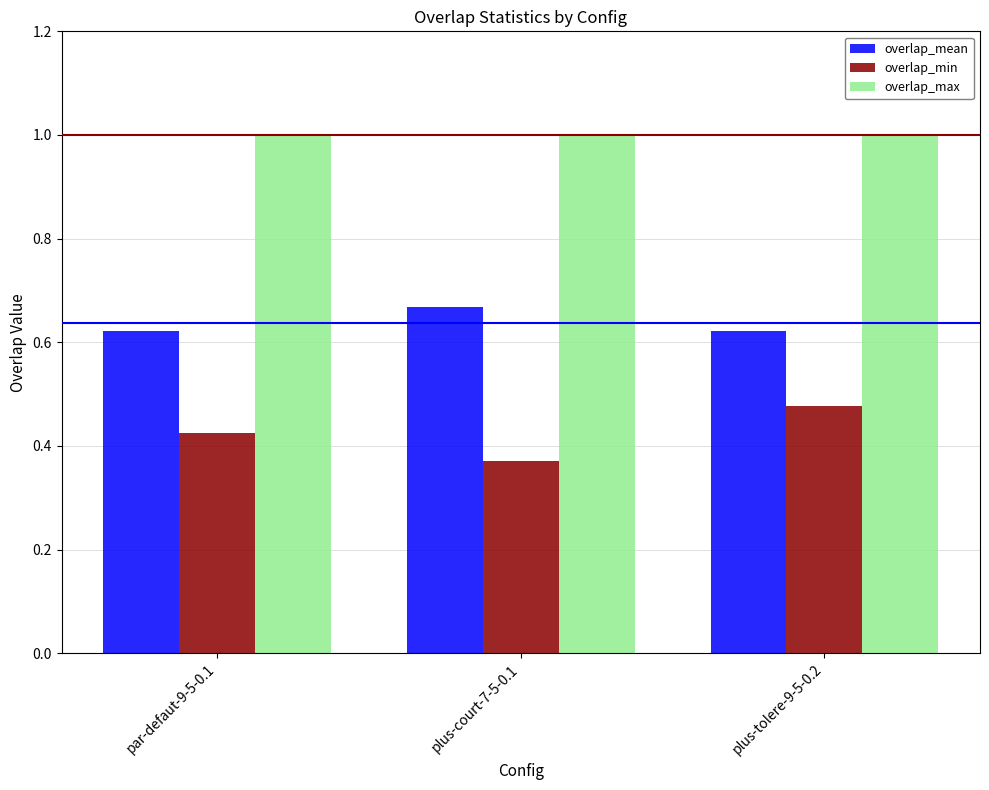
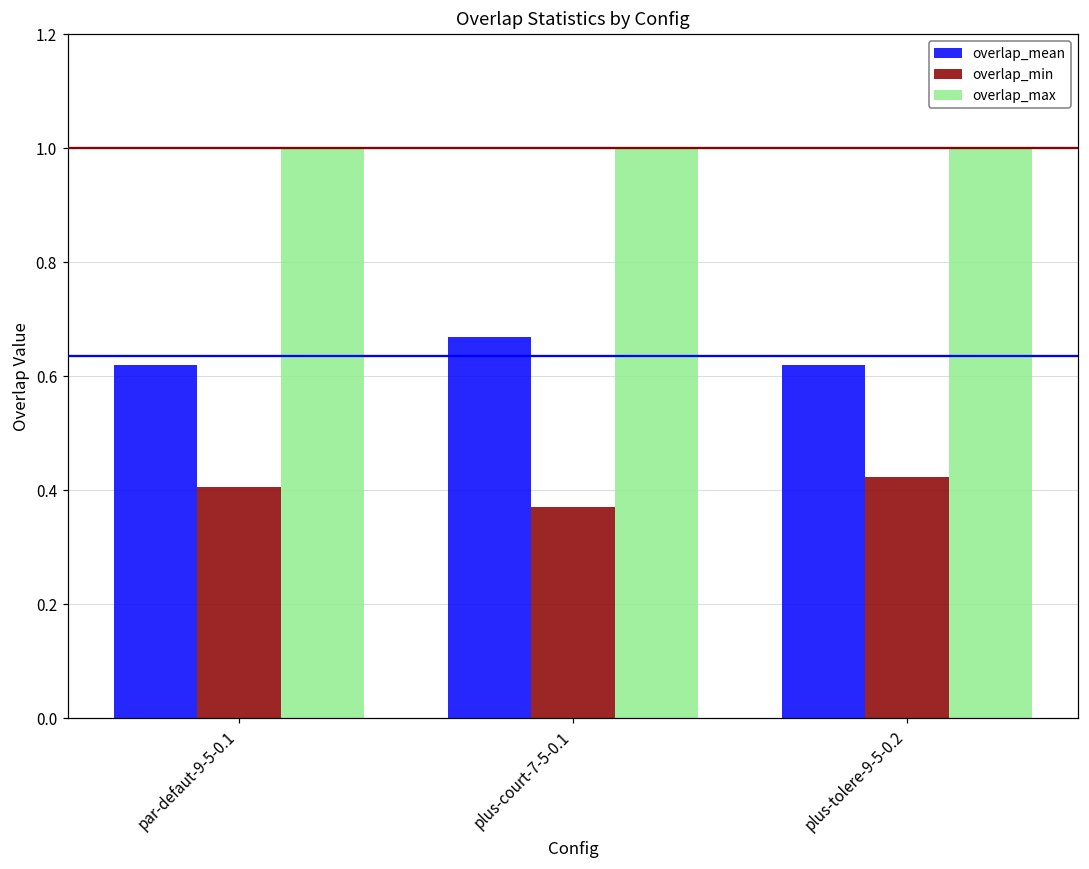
  {
    "overlap_mean": {
      "par-defaut-9-5-0.1": 0.62,
      "plus-court-7-5-0.1": 0.67,
      "plus-tolere-9-5-0.2": 0.62
    },
    "overlap_min": {
-     "par-defaut-9-5-0.1": 0.42,
+     "par-defaut-9-5-0.1": 0.41,
      "plus-court-7-5-0.1": 0.37,
-     "plus-tolere-9-5-0.2": 0.48
+     "plus-tolere-9-5-0.2": 0.42
    },
    "overlap_max": {
      "par-defaut-9-5-0.1": 1.00,
      "plus-court-7-5-0.1": 1.00,
      "plus-tolere-9-5-0.2": 1.00
    }
  }
